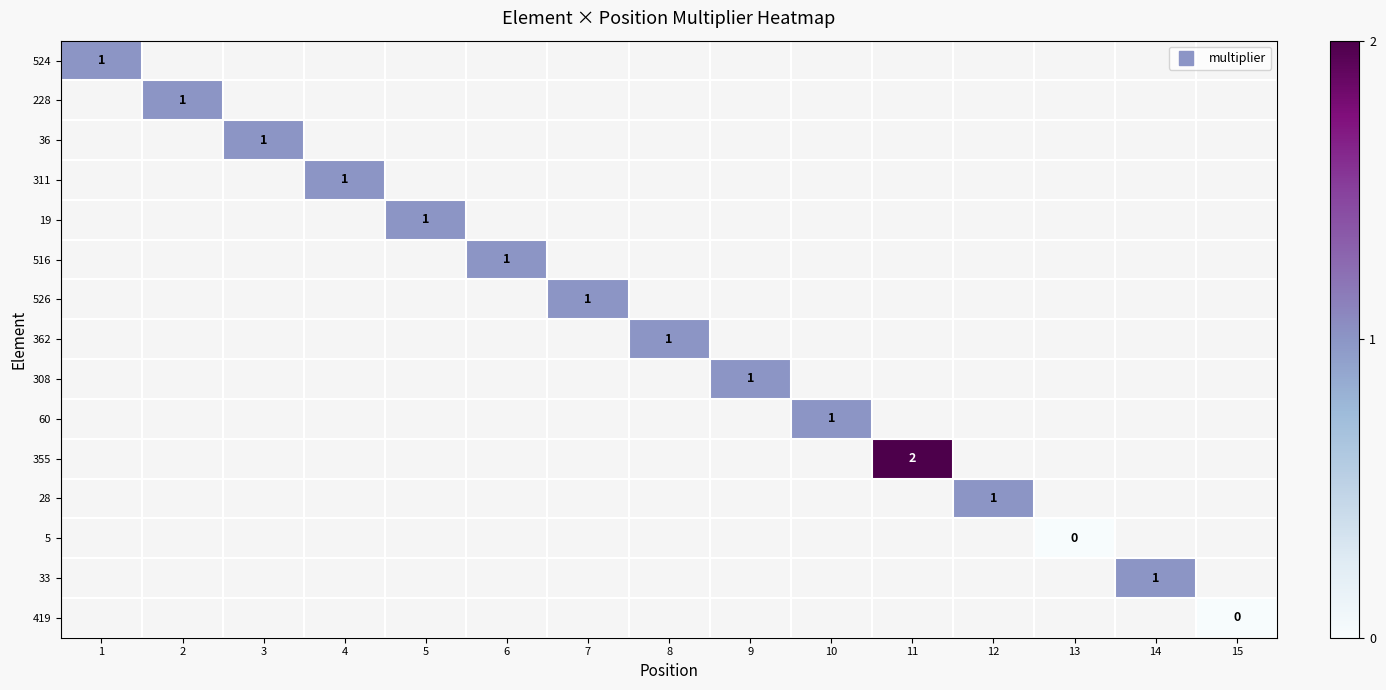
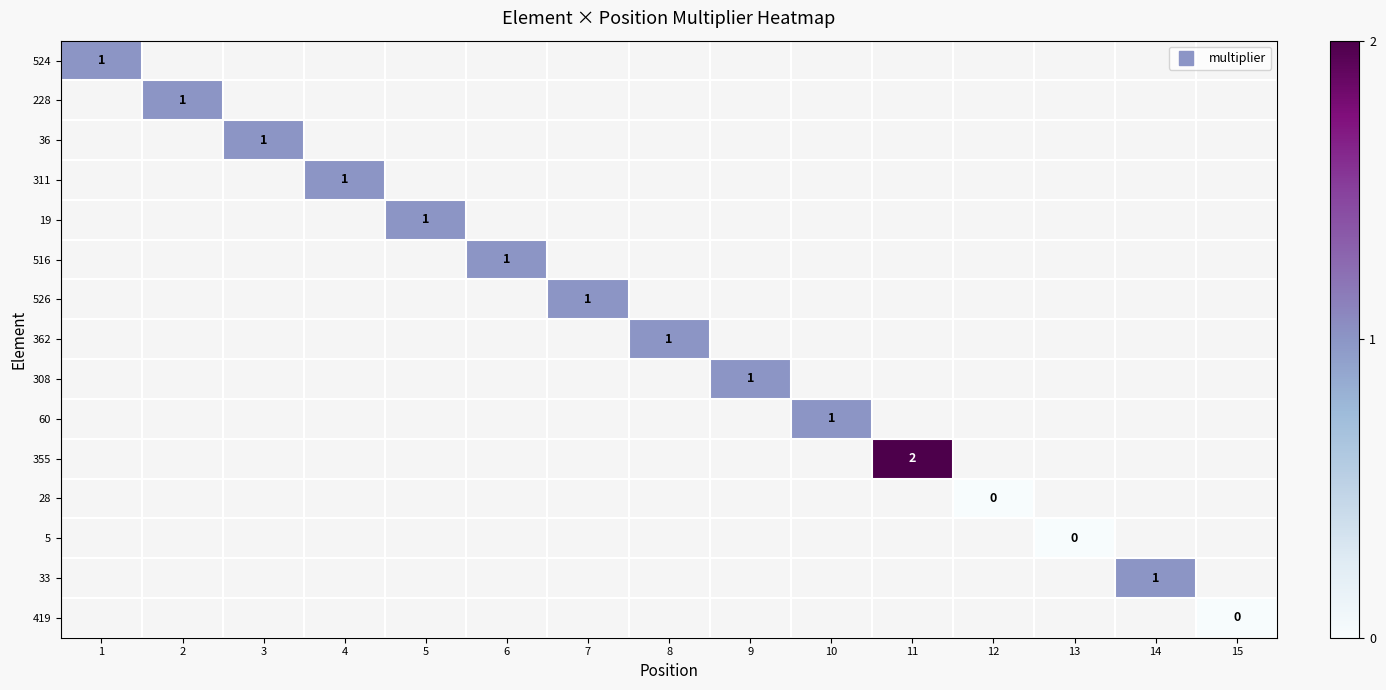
  {
    "524": {
      "1": 1
    },
    "228": {
      "2": 1
    },
    "36": {
      "3": 1
    },
    "311": {
      "4": 1
    },
    "19": {
      "5": 1
    },
    "516": {
      "6": 1
    },
    "526": {
      "7": 1
    },
    "362": {
      "8": 1
    },
    "308": {
      "9": 1
    },
    "60": {
      "10": 1
    },
    "355": {
      "11": 2
    },
    "28": {
-     "12": 1
+     "12": 0
    },
    "5": {
      "13": 0
    },
    "33": {
      "14": 1
    },
    "419": {
      "15": 0
    }
  }
